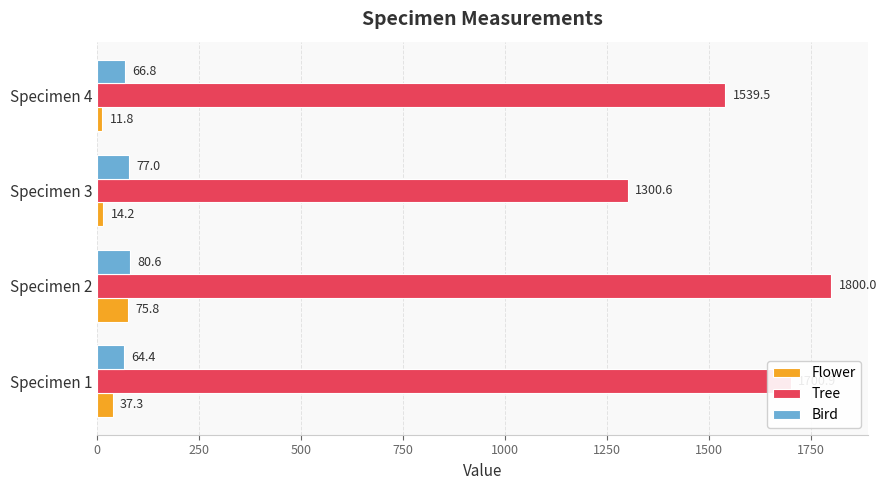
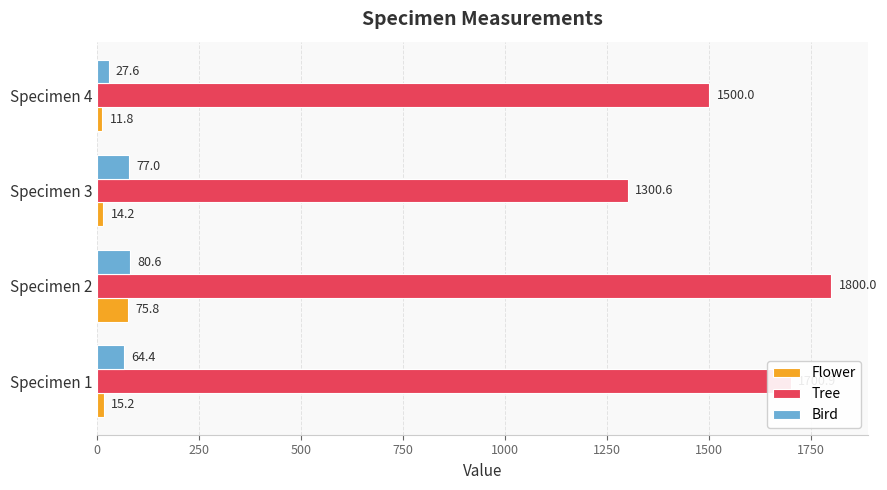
  {
    "Flower": {
      "Specimen 4": 11.8,
      "Specimen 3": 14.2,
      "Specimen 2": 75.8,
-     "Specimen 1": 37.3
+     "Specimen 1": 15.2
    },
    "Tree": {
-     "Specimen 4": 1539.5,
+     "Specimen 4": 1500.0,
      "Specimen 3": 1300.6,
      "Specimen 2": 1800.0
    },
    "Bird": {
-     "Specimen 4": 66.8,
+     "Specimen 4": 27.6,
      "Specimen 3": 77.0,
      "Specimen 2": 80.6,
      "Specimen 1": 64.4
    }
  }
